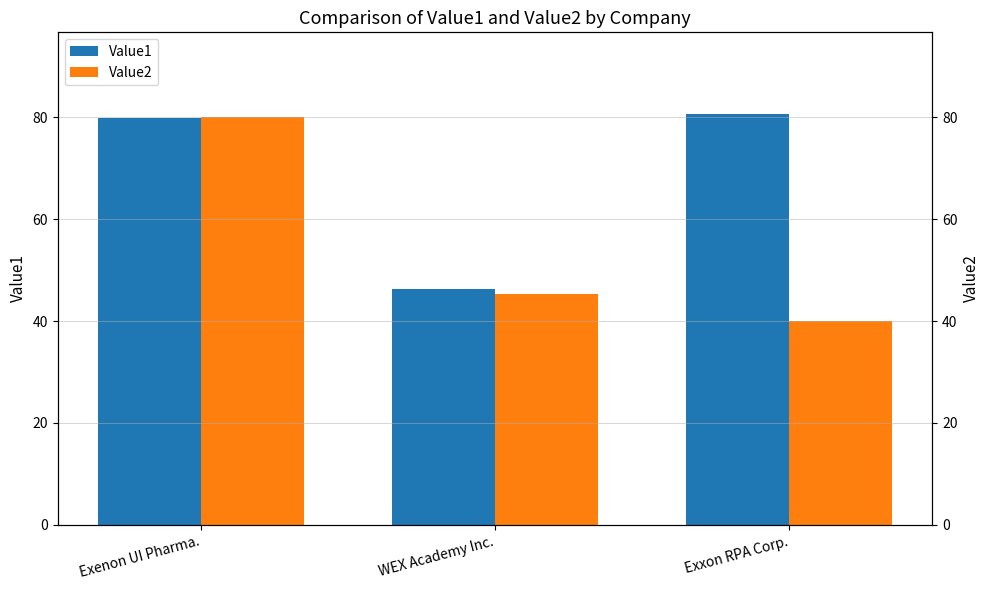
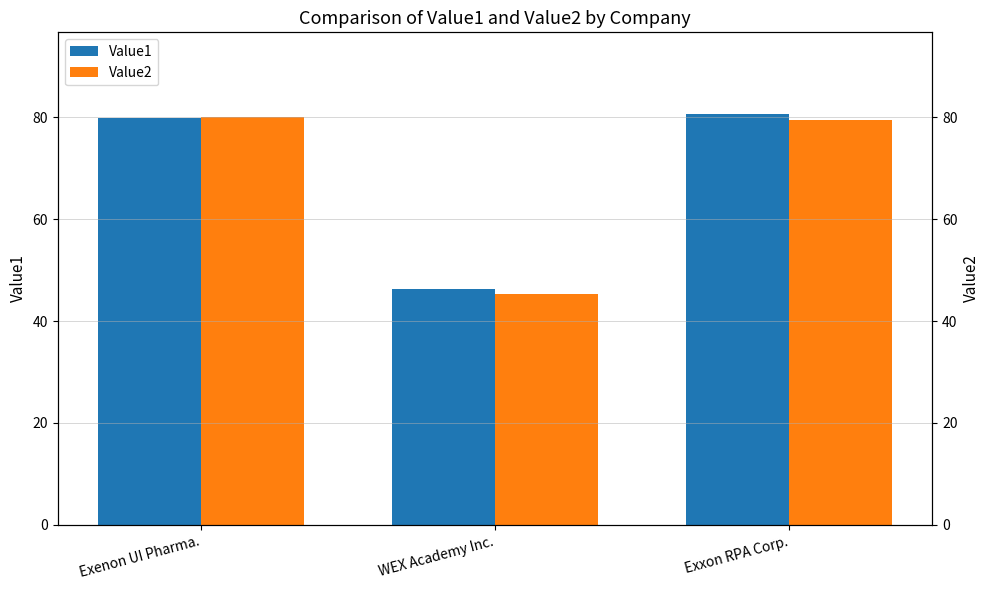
  {
    "Value1": {
      "Exenon UI Pharma.": 80,
      "WEX Academy Inc.": 46,
      "Exxon RPA Corp.": 81
    },
    "Value2": {
      "Exenon UI Pharma.": 80,
      "WEX Academy Inc.": 45,
-     "Exxon RPA Corp.": 40
+     "Exxon RPA Corp.": 79
    }
  }
